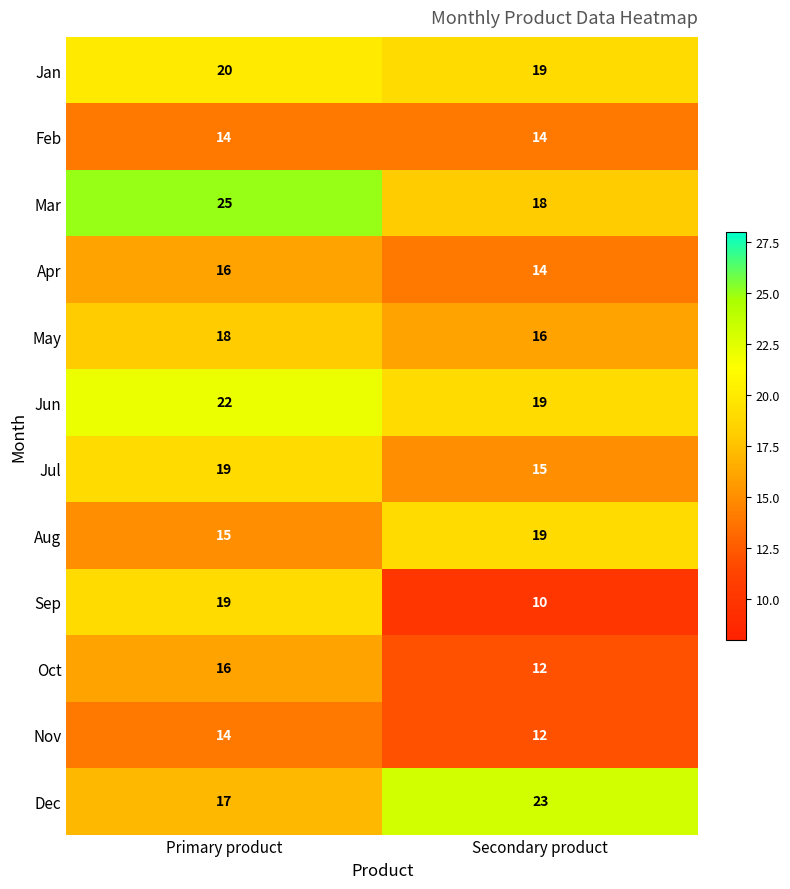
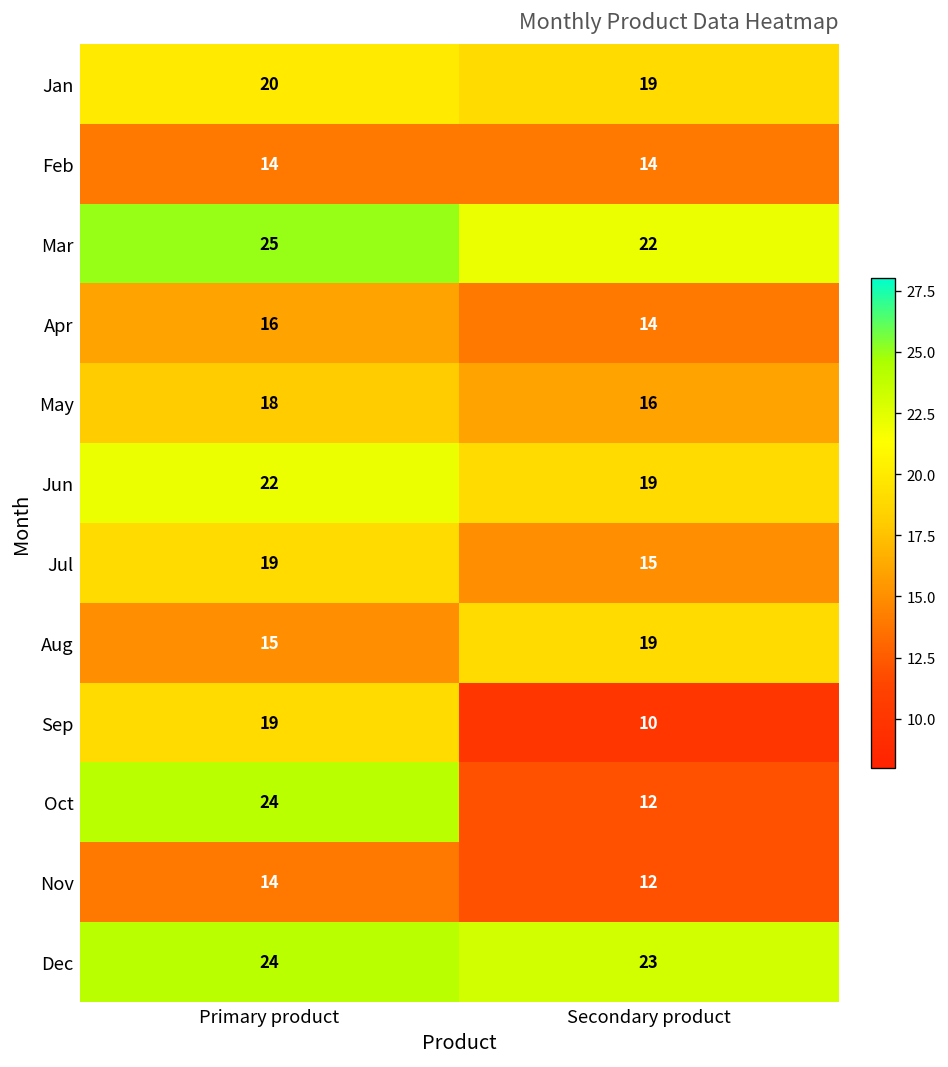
  {
    "Jan": {
      "Primary product": 20,
      "Secondary product": 19
    },
    "Feb": {
      "Primary product": 14,
      "Secondary product": 14
    },
    "Mar": {
      "Primary product": 25,
-     "Secondary product": 18
+     "Secondary product": 22
    },
    "Apr": {
      "Primary product": 16,
      "Secondary product": 14
    },
    "May": {
      "Primary product": 18,
      "Secondary product": 16
    },
    "Jun": {
      "Primary product": 22,
      "Secondary product": 19
    },
    "Jul": {
      "Primary product": 19,
      "Secondary product": 15
    },
    "Aug": {
      "Primary product": 15,
      "Secondary product": 19
    },
    "Sep": {
      "Primary product": 19,
      "Secondary product": 10
    },
    "Oct": {
-     "Primary product": 16,
+     "Primary product": 24,
      "Secondary product": 12
    },
    "Nov": {
      "Primary product": 14,
      "Secondary product": 12
    },
    "Dec": {
-     "Primary product": 17,
+     "Primary product": 24,
      "Secondary product": 23
    }
  }
